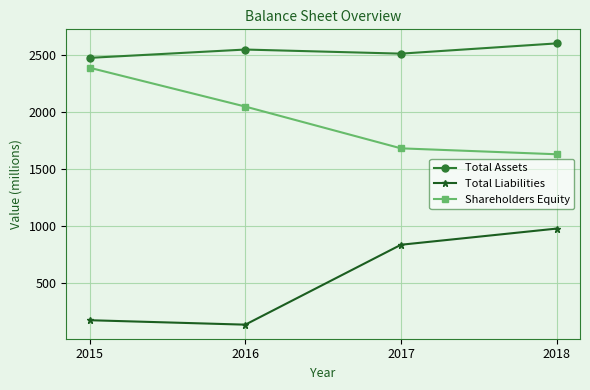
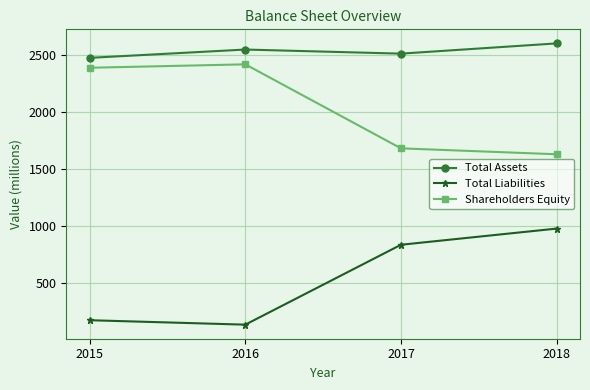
  {
    "Shareholders Equity": {
      "2015": 2390,
-     "2016": 2050,
+     "2016": 2420,
      "2017": 1680,
      "2018": 1630
    }
  }
